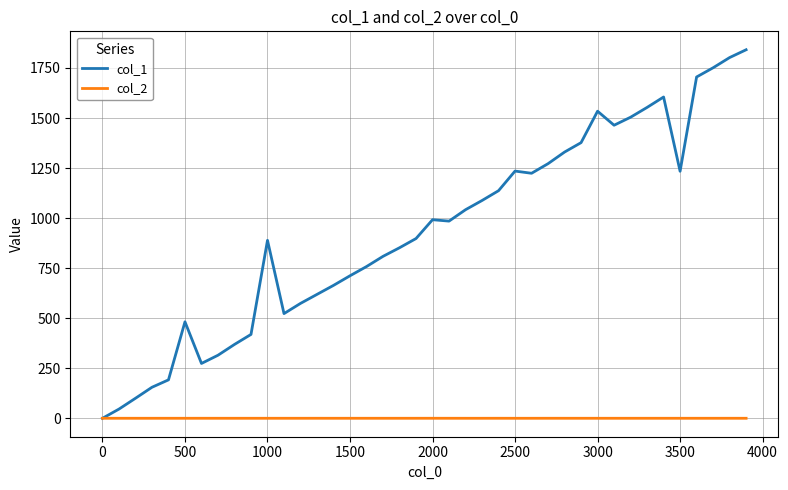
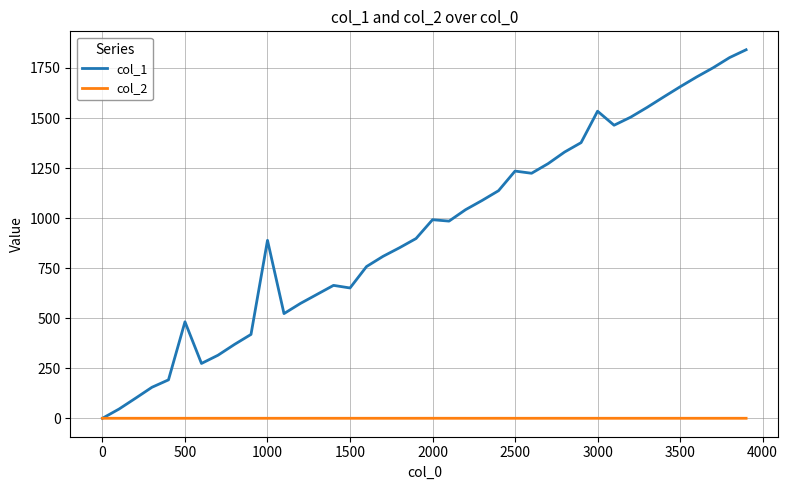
  {
    "col_1": {
      "500": 480,
      "1000": 890,
-     "1500": 710,
+     "1500": 650,
      "2000": 990,
      "2500": 1240,
      "3000": 1530,
-     "3500": 1230
+     "3500": 1660
    },
    "col_2": {
      "500": 0,
      "1000": 0,
      "1500": 0,
      "2000": 0,
      "2500": 0,
      "3000": 0,
      "3500": 0
    }
  }
